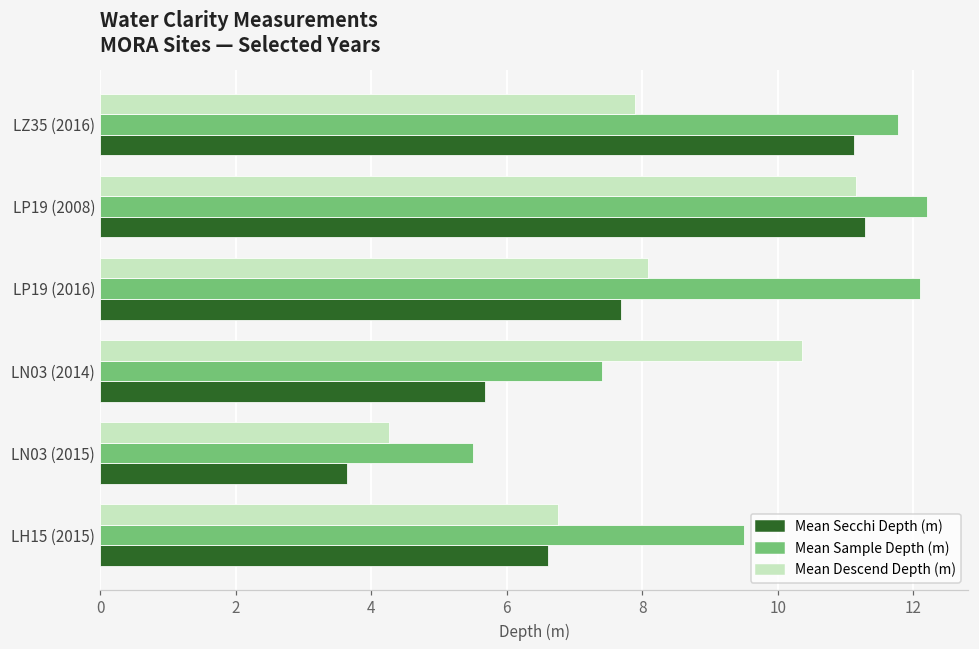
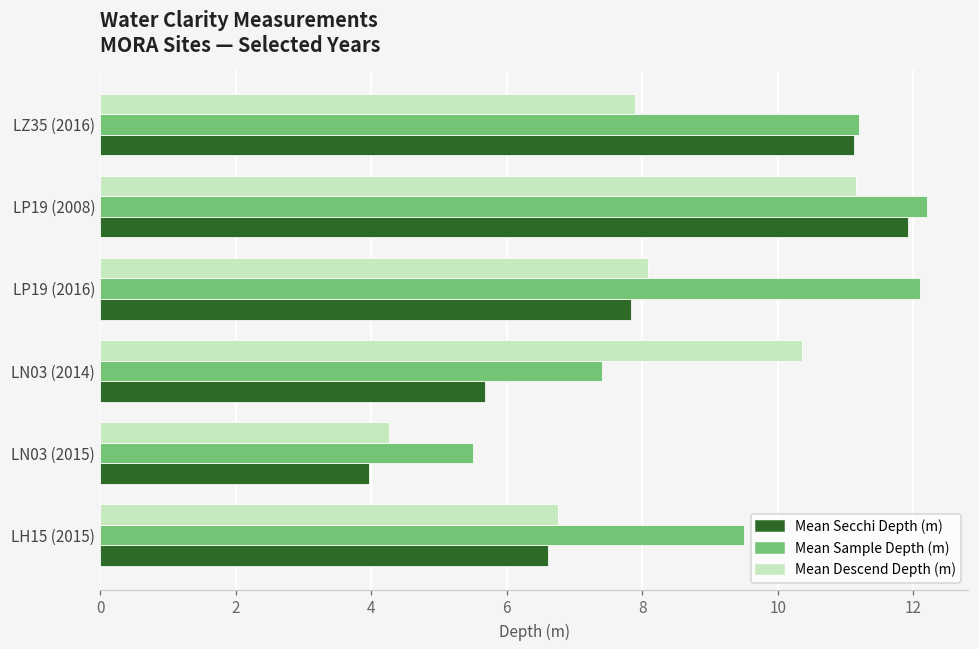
  {
    "Mean Secchi Depth (m)": {
      "LZ35 (2016)": 11.1,
-     "LP19 (2008)": 11.3,
-     "LP19 (2016)": 7.7,
+     "LP19 (2008)": 11.9,
+     "LP19 (2016)": 7.8,
      "LN03 (2014)": 5.7,
-     "LN03 (2015)": 3.6,
+     "LN03 (2015)": 4.0,
      "LH15 (2015)": 6.6
    },
    "Mean Sample Depth (m)": {
-     "LZ35 (2016)": 11.8,
+     "LZ35 (2016)": 11.2,
      "LP19 (2008)": 12.2,
      "LP19 (2016)": 12.1,
      "LN03 (2014)": 7.4,
      "LN03 (2015)": 5.5,
      "LH15 (2015)": 9.5
    },
    "Mean Descend Depth (m)": {
      "LZ35 (2016)": 7.9,
      "LP19 (2008)": 11.1,
      "LP19 (2016)": 8.1,
      "LN03 (2014)": 10.4,
      "LN03 (2015)": 4.3,
      "LH15 (2015)": 6.8
    }
  }
